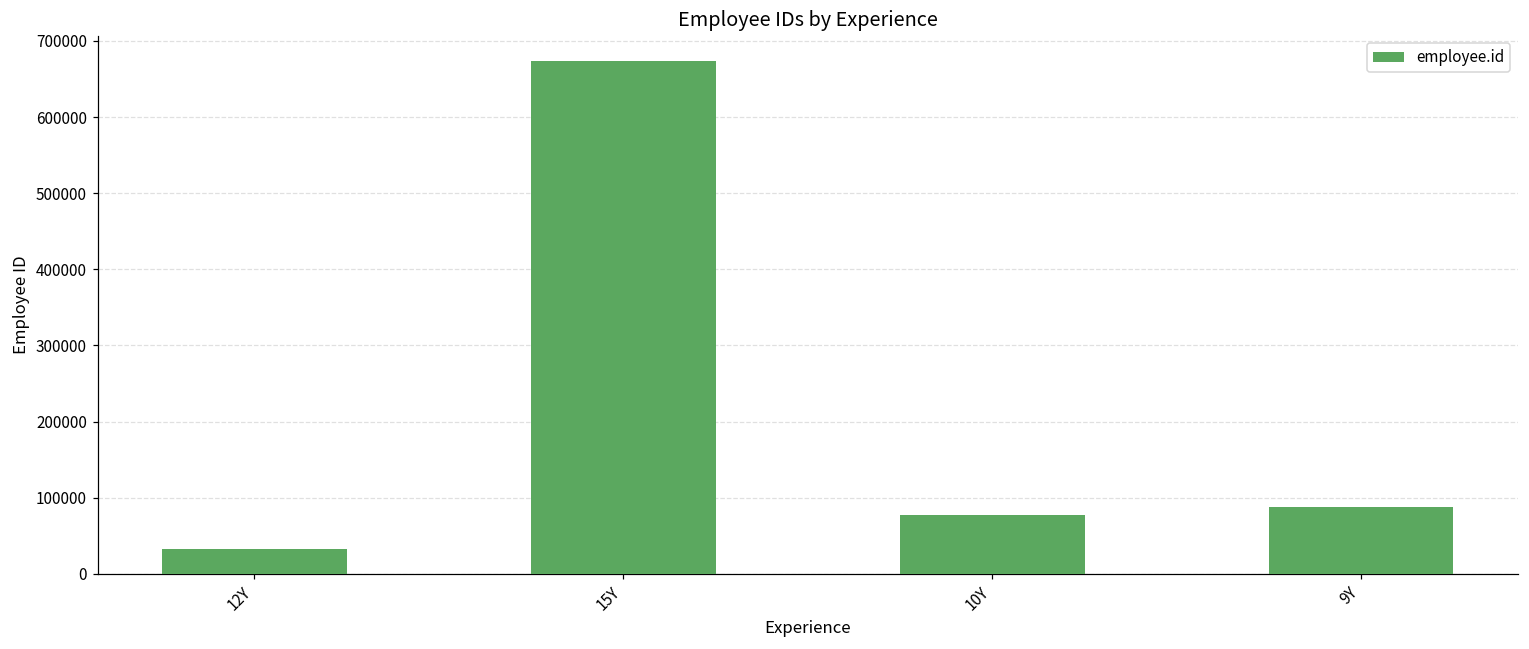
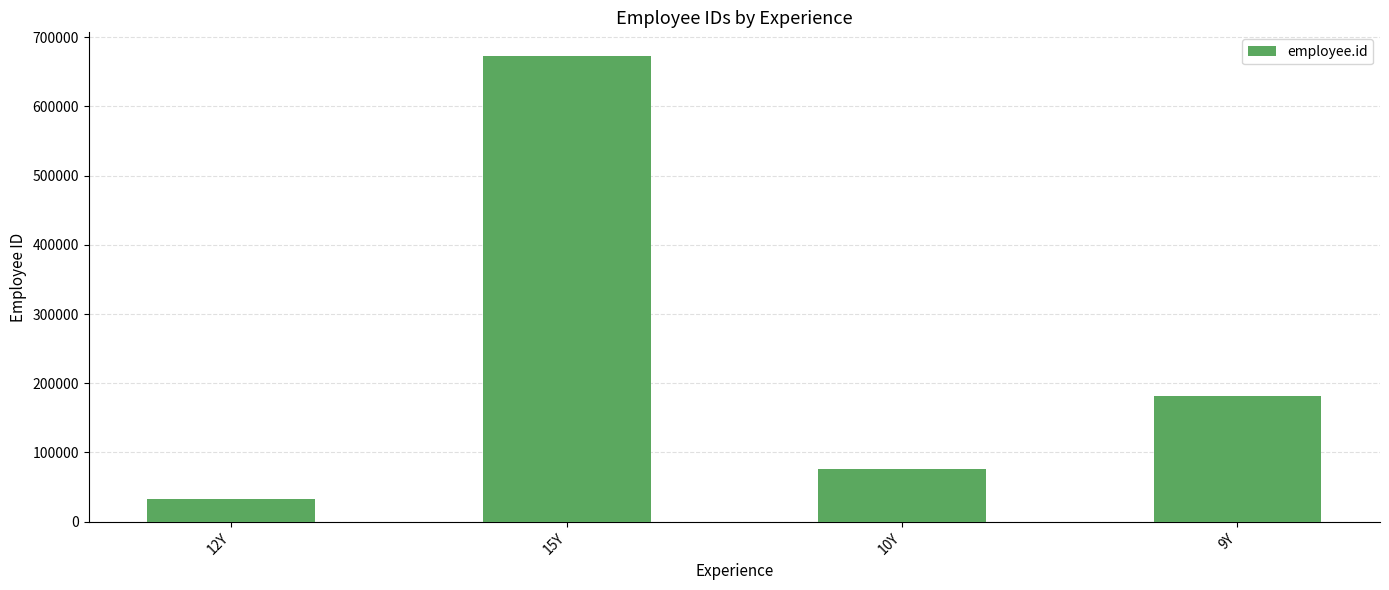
  {
    "12Y": 30000,
    "15Y": 670000,
    "10Y": 80000,
-   "9Y": 90000
+   "9Y": 180000
  }
